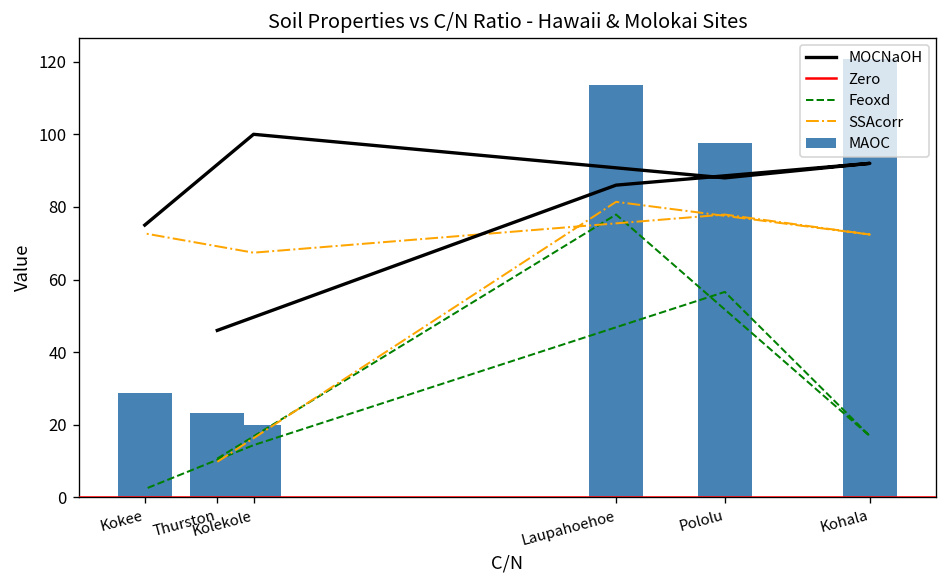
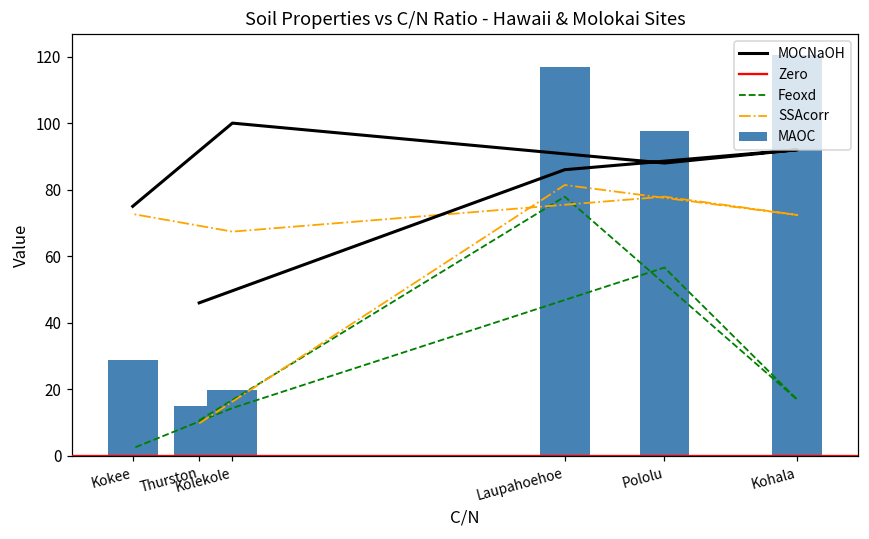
  {
    "MAOC": {
      "Kokee": 29,
-     "Thurston": 23,
+     "Thurston": 15,
      "Kolekole": 20,
-     "Laupahoehoe": 114,
+     "Laupahoehoe": 117,
      "Pololu": 98
    }
  }
